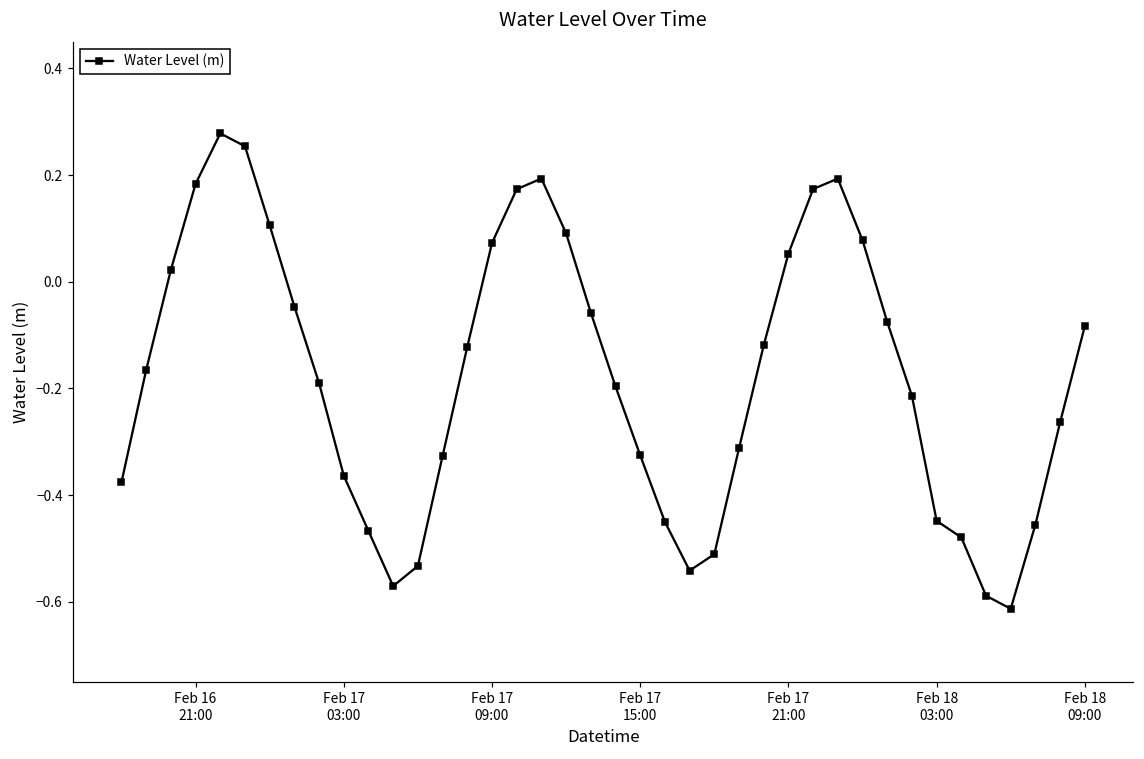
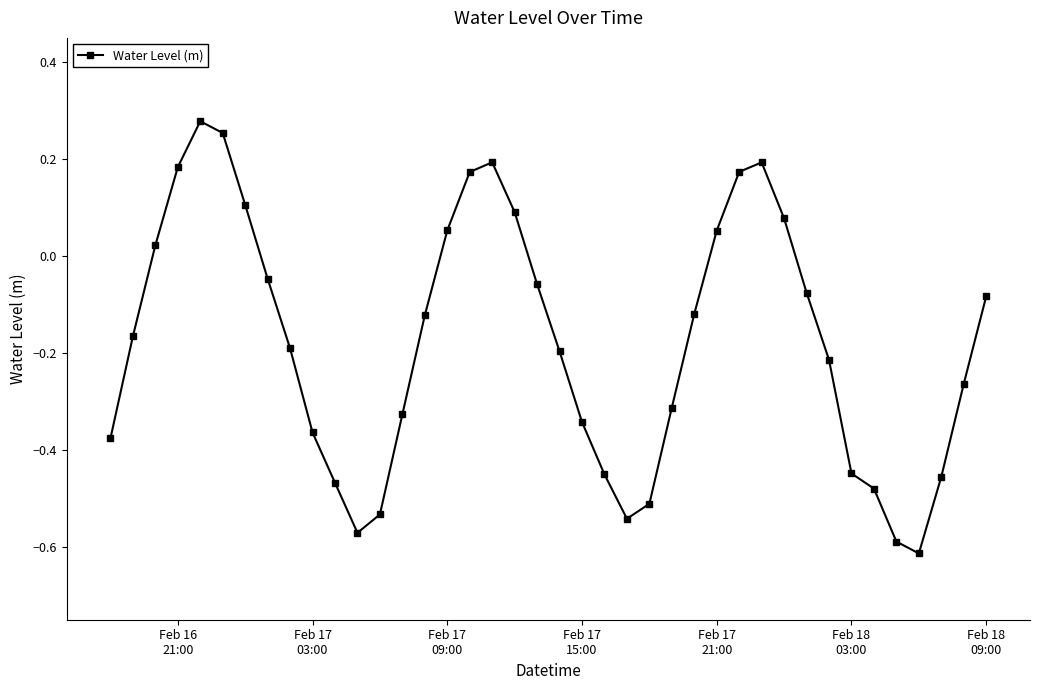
  {
    "Feb 16 21:00": 0.18,
    "Feb 17 03:00": -0.36,
-   "Feb 17 09:00": 0.07,
-   "Feb 17 15:00": -0.33,
+   "Feb 17 09:00": 0.05,
+   "Feb 17 15:00": -0.34,
    "Feb 17 21:00": 0.05,
    "Feb 18 03:00": -0.45,
    "Feb 18 09:00": -0.08
  }
